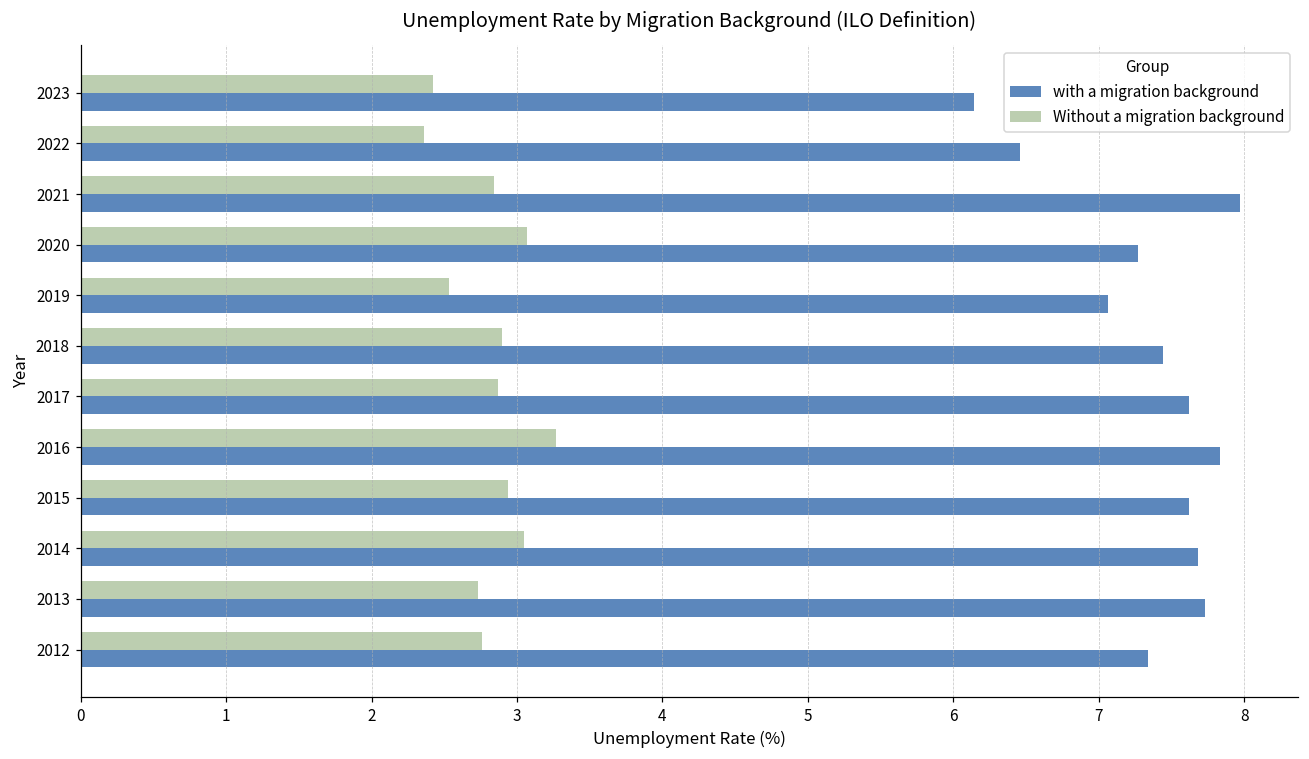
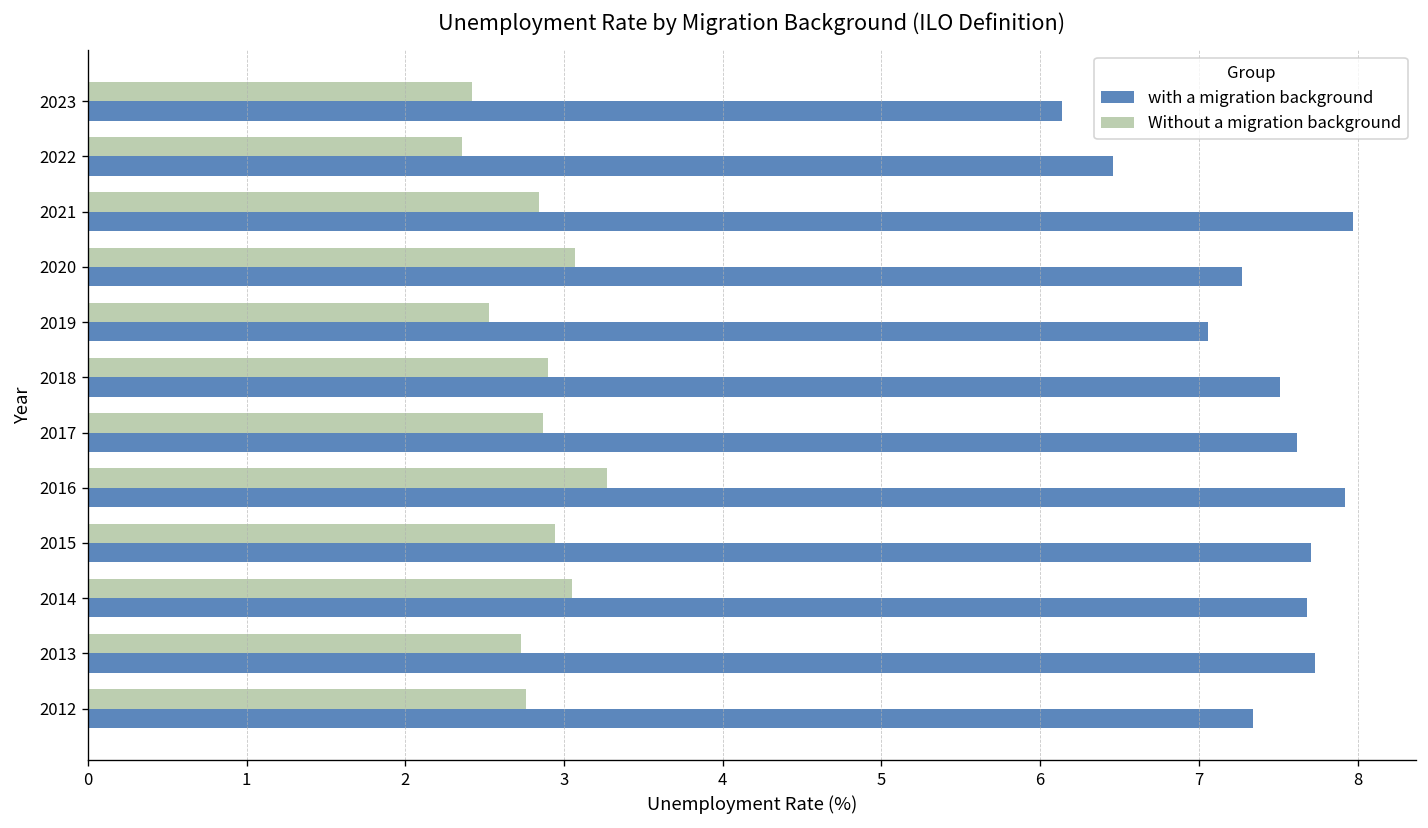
  {
    "with a migration background": {
      "2023": 6.14,
      "2022": 6.46,
      "2021": 7.97,
      "2020": 7.27,
      "2019": 7.06,
-     "2018": 7.44,
+     "2018": 7.51,
      "2017": 7.62,
-     "2016": 7.83,
-     "2015": 7.62,
+     "2016": 7.92,
+     "2015": 7.71,
      "2014": 7.68,
      "2013": 7.73,
      "2012": 7.34
    },
    "Without a migration background": {
      "2023": 2.42,
      "2022": 2.36,
      "2021": 2.84,
      "2020": 3.07,
      "2019": 2.53,
      "2018": 2.90,
      "2017": 2.87,
      "2016": 3.27,
      "2015": 2.94,
      "2014": 3.05,
      "2013": 2.73,
      "2012": 2.76
    }
  }
